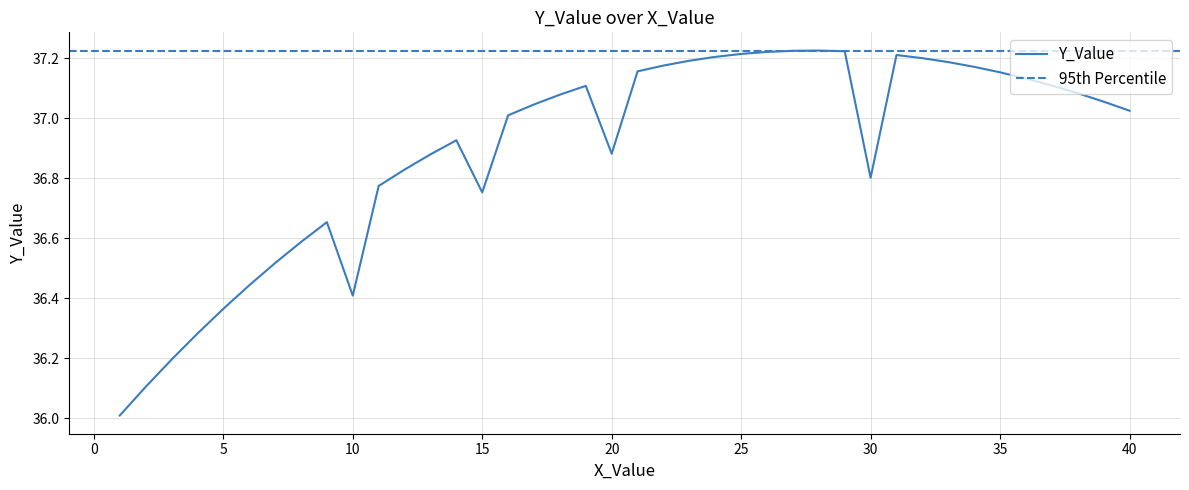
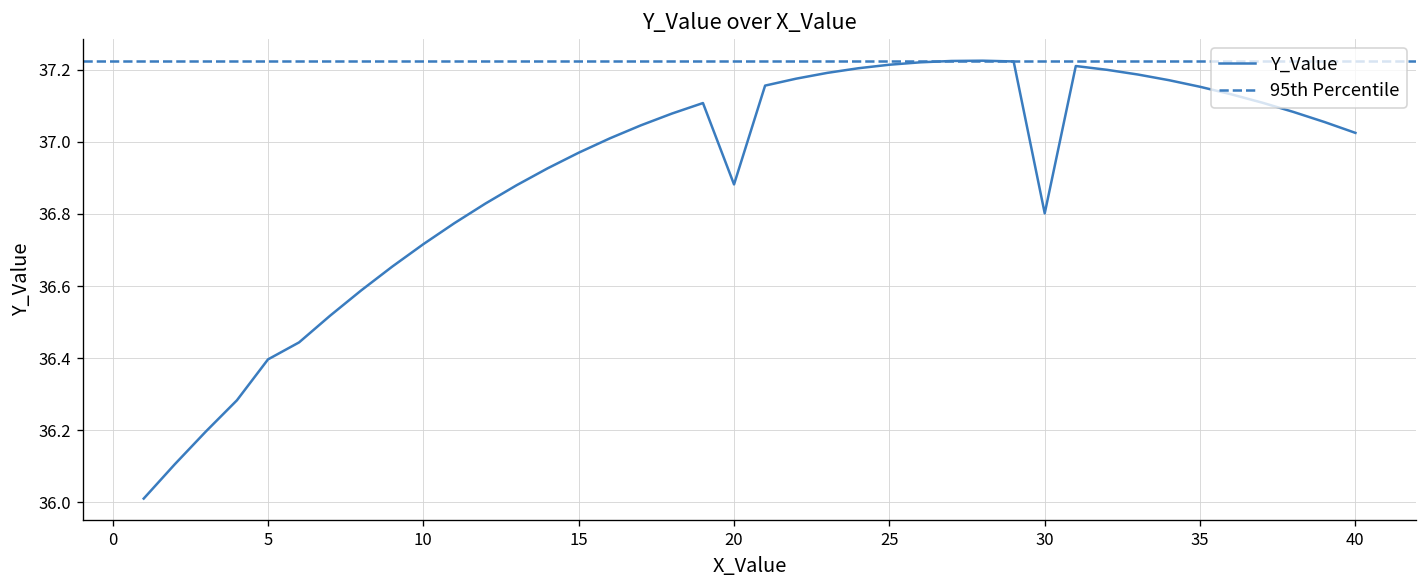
  {
-   "5": 36.37,
-   "10": 36.41,
-   "15": 36.75,
+   "5": 36.40,
+   "10": 36.72,
+   "15": 36.97,
    "20": 36.88,
    "25": 37.21,
    "30": 36.80,
    "35": 37.15,
    "40": 37.03
  }
